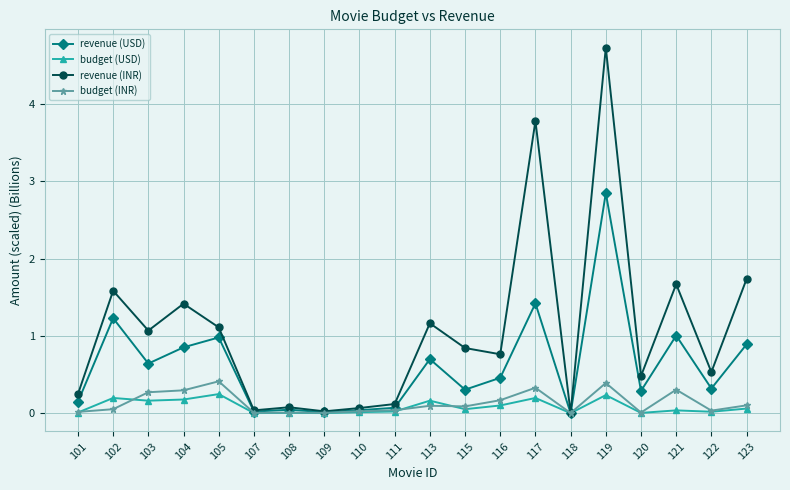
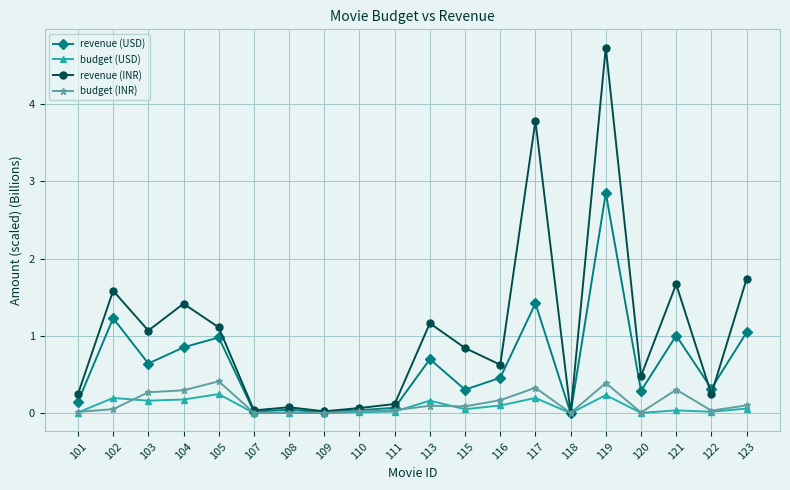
  {
    "revenue (USD)": {
      "101": 0.2,
      "102": 1.2,
      "103": 0.6,
      "104": 0.9,
      "105": 1.0,
      "113": 0.7,
      "115": 0.3,
      "116": 0.5,
      "117": 1.4,
      "119": 2.8,
      "120": 0.3,
      "121": 1.0,
      "122": 0.3,
-     "123": 0.9
+     "123": 1.0
    },
    "budget (USD)": {
      "102": 0.2,
      "103": 0.2,
      "104": 0.2,
      "105": 0.3,
      "113": 0.2,
      "115": 0.1,
      "116": 0.1,
      "117": 0.2,
      "119": 0.2,
      "121": 0.0,
      "123": 0.1
    },
    "revenue (INR)": {
      "101": 0.3,
      "102": 1.6,
      "103": 1.1,
      "104": 1.4,
      "105": 1.1,
      "111": 0.1,
      "113": 1.2,
      "115": 0.8,
-     "116": 0.8,
+     "116": 0.6,
      "117": 3.8,
      "119": 4.7,
      "120": 0.5,
      "121": 1.7,
-     "122": 0.5,
+     "122": 0.2,
      "123": 1.7
    },
    "budget (INR)": {
      "102": 0.1,
      "103": 0.3,
      "104": 0.3,
      "105": 0.4,
      "113": 0.1,
      "115": 0.1,
      "116": 0.2,
      "117": 0.3,
      "119": 0.4,
      "121": 0.3,
      "123": 0.1
    }
  }
